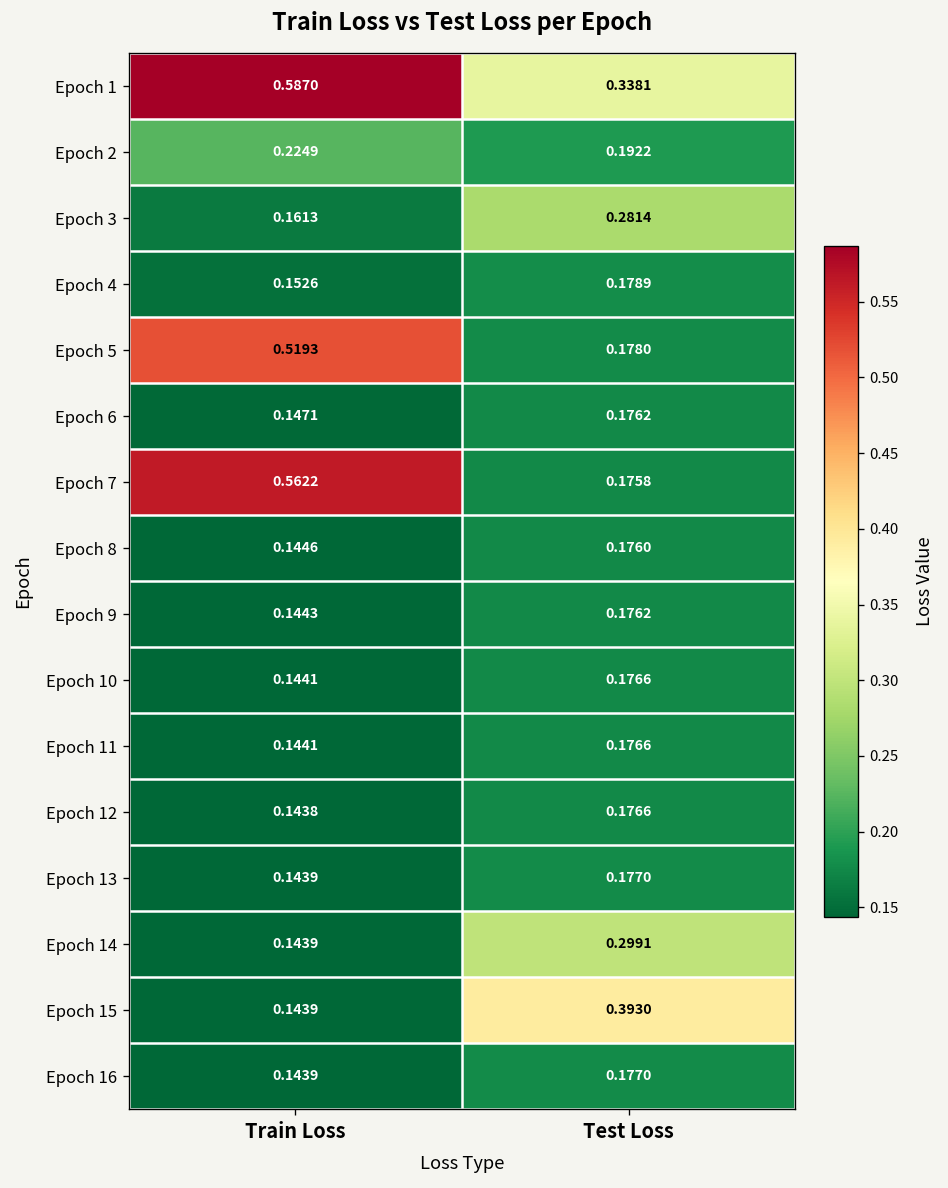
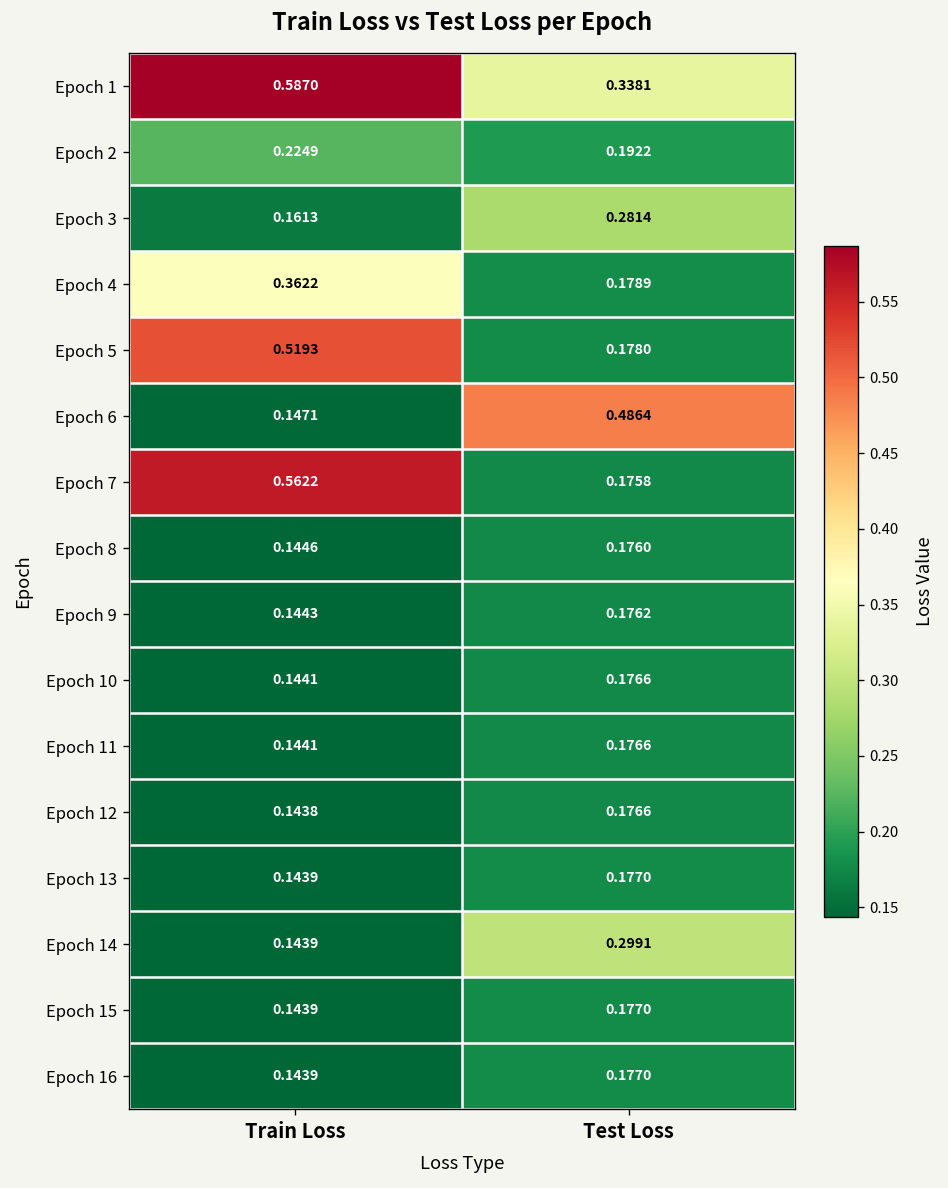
  {
    "Epoch 1": {
      "Train Loss": 0.5870,
      "Test Loss": 0.3381
    },
    "Epoch 2": {
      "Train Loss": 0.2249,
      "Test Loss": 0.1922
    },
    "Epoch 3": {
      "Train Loss": 0.1613,
      "Test Loss": 0.2814
    },
    "Epoch 4": {
-     "Train Loss": 0.1526,
+     "Train Loss": 0.3622,
      "Test Loss": 0.1789
    },
    "Epoch 5": {
      "Train Loss": 0.5193,
      "Test Loss": 0.1780
    },
    "Epoch 6": {
      "Train Loss": 0.1471,
-     "Test Loss": 0.1762
+     "Test Loss": 0.4864
    },
    "Epoch 7": {
      "Train Loss": 0.5622,
      "Test Loss": 0.1758
    },
    "Epoch 8": {
      "Train Loss": 0.1446,
      "Test Loss": 0.1760
    },
    "Epoch 9": {
      "Train Loss": 0.1443,
      "Test Loss": 0.1762
    },
    "Epoch 10": {
      "Train Loss": 0.1441,
      "Test Loss": 0.1766
    },
    "Epoch 11": {
      "Train Loss": 0.1441,
      "Test Loss": 0.1766
    },
    "Epoch 12": {
      "Train Loss": 0.1438,
      "Test Loss": 0.1766
    },
    "Epoch 13": {
      "Train Loss": 0.1439,
      "Test Loss": 0.1770
    },
    "Epoch 14": {
      "Train Loss": 0.1439,
      "Test Loss": 0.2991
    },
    "Epoch 15": {
      "Train Loss": 0.1439,
-     "Test Loss": 0.3930
+     "Test Loss": 0.1770
    },
    "Epoch 16": {
      "Train Loss": 0.1439,
      "Test Loss": 0.1770
    }
  }
